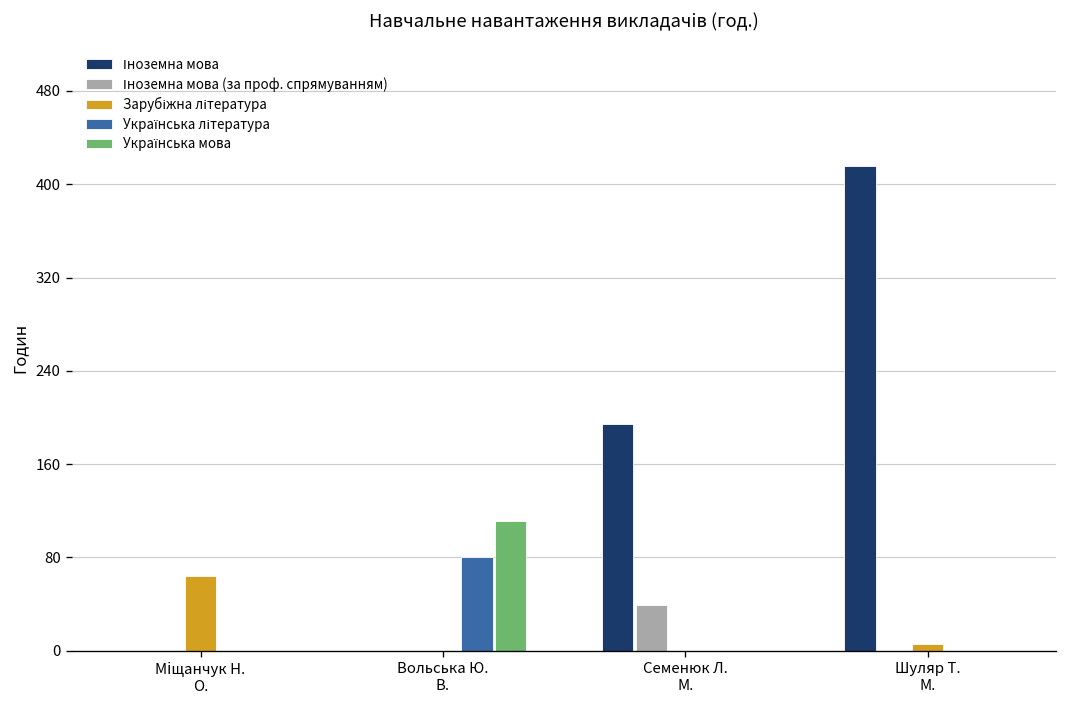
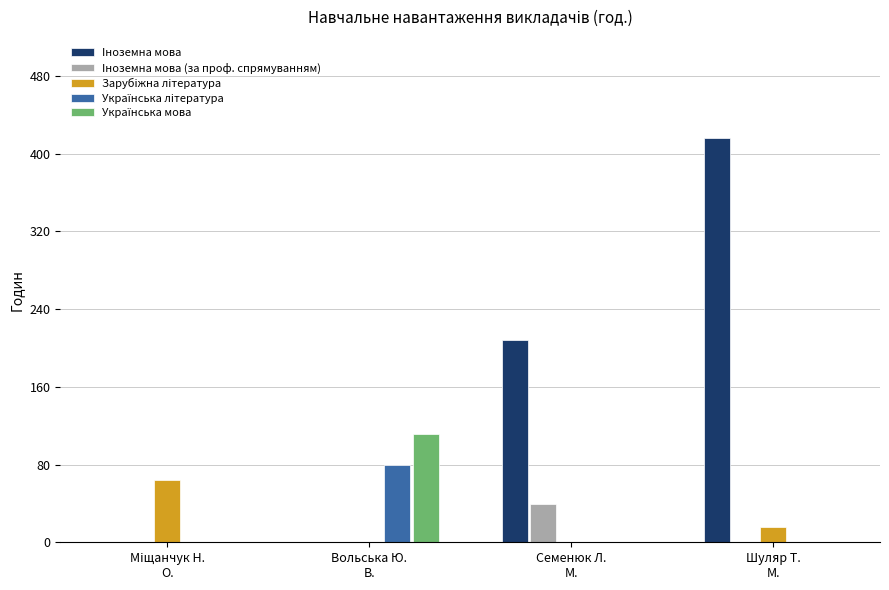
  {
    "Іноземна мова": {
      "Міщанчук Н. О.": 0,
      "Вольська Ю. В.": 0,
-     "Семенюк Л. М.": 190,
+     "Семенюк Л. М.": 210,
      "Шуляр Т. М.": 420
    },
    "Іноземна мова (за проф. спрямуванням)": {
      "Міщанчук Н. О.": 0,
      "Вольська Ю. В.": 0,
      "Семенюк Л. М.": 40,
      "Шуляр Т. М.": 0
    },
    "Зарубіжна література": {
      "Міщанчук Н. О.": 60,
      "Вольська Ю. В.": 0,
      "Семенюк Л. М.": 0,
-     "Шуляр Т. М.": 10
+     "Шуляр Т. М.": 20
    },
    "Українська література": {
      "Міщанчук Н. О.": 0,
      "Вольська Ю. В.": 80,
      "Семенюк Л. М.": 0,
      "Шуляр Т. М.": 0
    },
    "Українська мова": {
      "Міщанчук Н. О.": 0,
      "Вольська Ю. В.": 110,
      "Семенюк Л. М.": 0,
      "Шуляр Т. М.": 0
    }
  }
